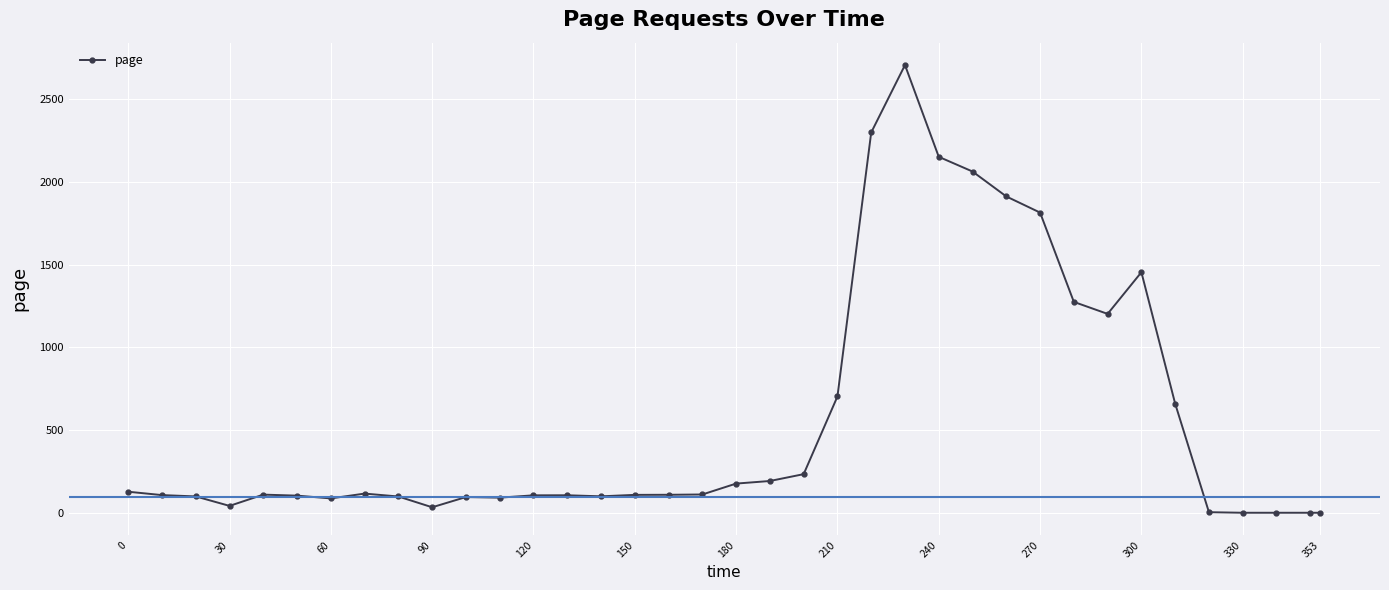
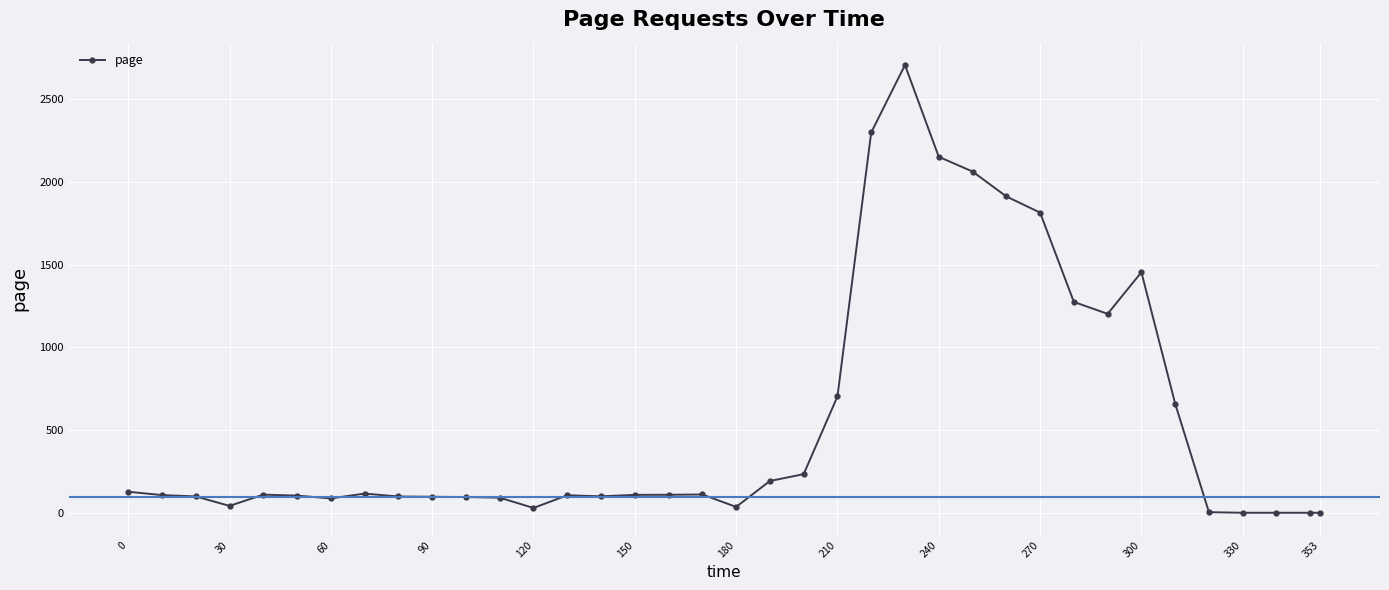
  {
    "0": 130,
    "30": 40,
    "60": 90,
-   "90": 30,
-   "120": 110,
+   "90": 100,
+   "120": 30,
    "150": 110,
-   "180": 180,
+   "180": 40,
    "210": 700,
    "240": 2150,
    "270": 1810,
    "300": 1450,
    "330": 0,
    "353": 0
  }
